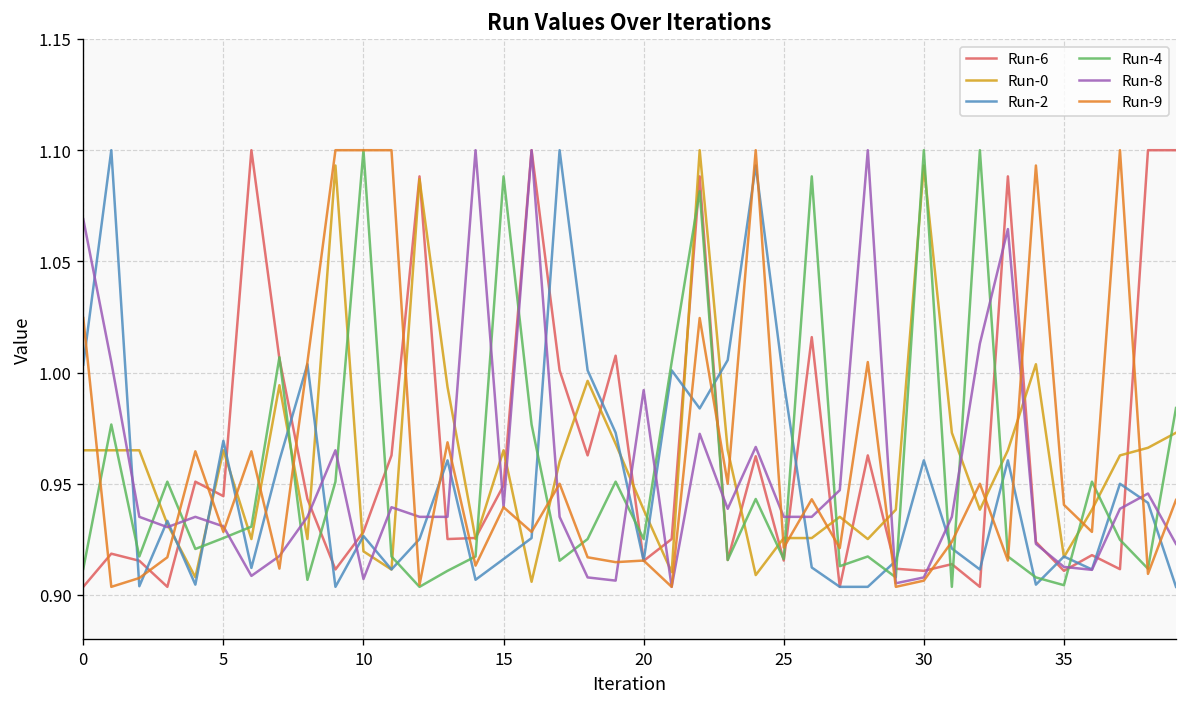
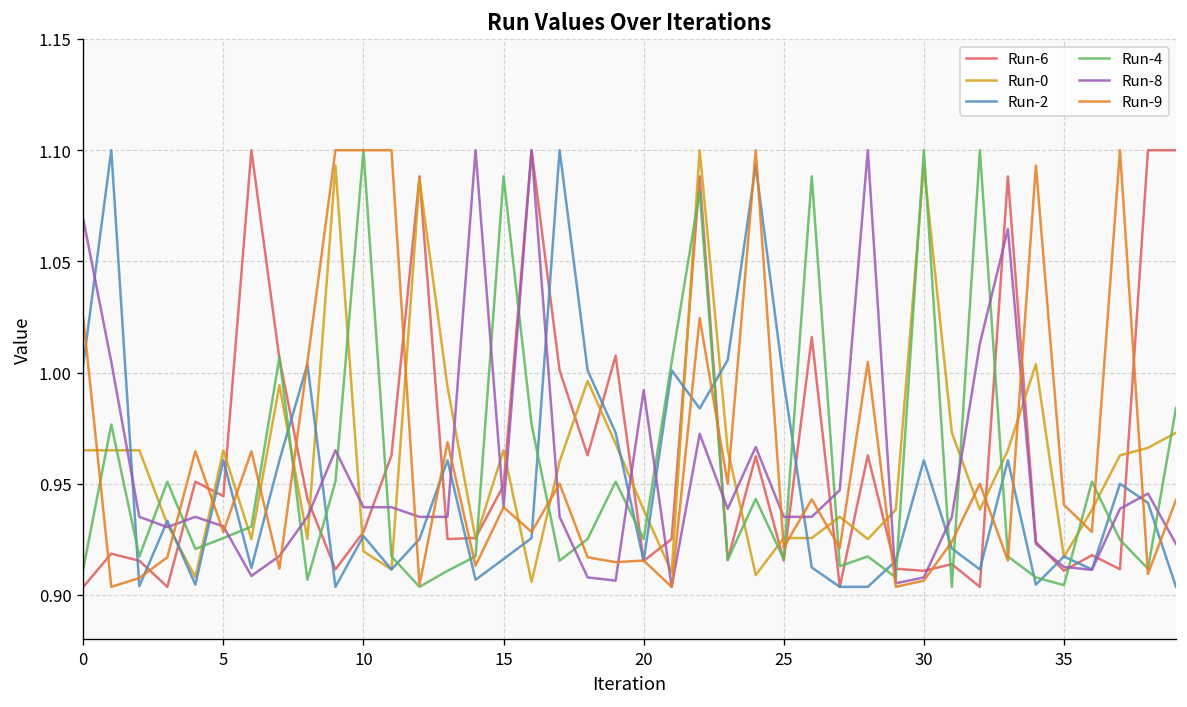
  {
    "Run-6": {
      "0": 0.904,
      "5": 0.944,
      "10": 0.928,
      "15": 0.949,
      "30": 0.911,
      "35": 0.911
    },
    "Run-2": {
      "0": 1.004,
-     "5": 0.969,
+     "5": 0.961,
      "10": 0.927,
      "15": 0.916,
      "25": 0.996,
      "30": 0.961
    },
    "Run-4": {
      "0": 0.912,
      "5": 0.926,
      "15": 1.088,
      "20": 0.925,
      "30": 1.100,
      "35": 0.904
    },
    "Run-8": {
      "0": 1.069,
      "5": 0.931,
-     "10": 0.907,
+     "10": 0.939,
      "20": 0.992,
      "25": 0.935,
      "30": 0.908,
      "35": 0.913
    }
  }
